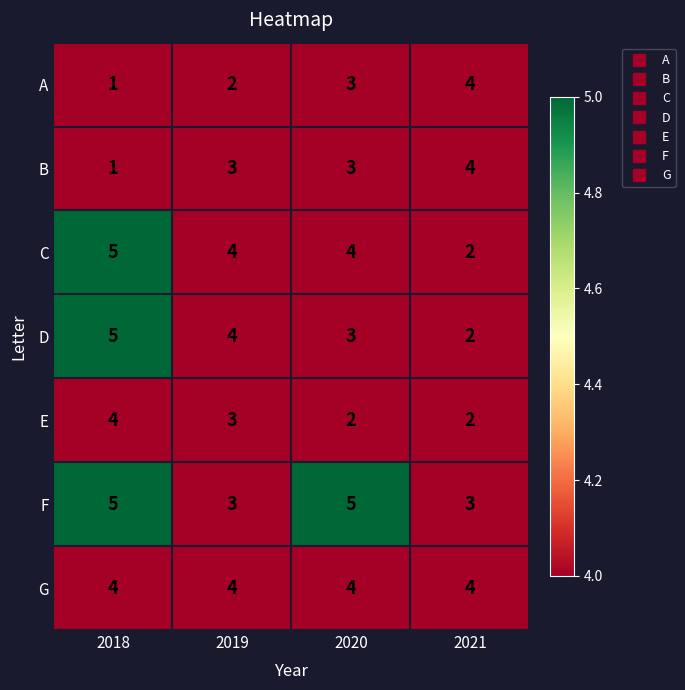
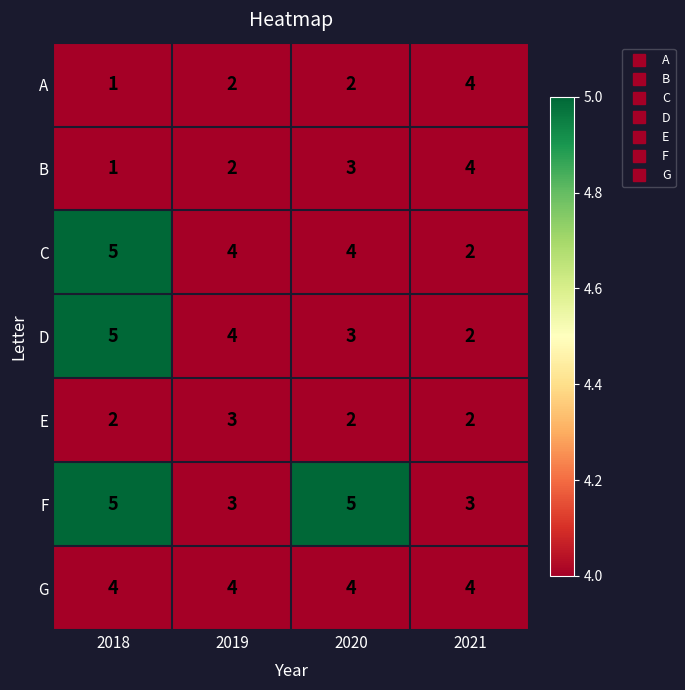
  {
    "A": {
      "2018": 1,
      "2019": 2,
-     "2020": 3,
+     "2020": 2,
      "2021": 4
    },
    "B": {
      "2018": 1,
-     "2019": 3,
+     "2019": 2,
      "2020": 3,
      "2021": 4
    },
    "C": {
      "2018": 5,
      "2019": 4,
      "2020": 4,
      "2021": 2
    },
    "D": {
      "2018": 5,
      "2019": 4,
      "2020": 3,
      "2021": 2
    },
    "E": {
-     "2018": 4,
+     "2018": 2,
      "2019": 3,
      "2020": 2,
      "2021": 2
    },
    "F": {
      "2018": 5,
      "2019": 3,
      "2020": 5,
      "2021": 3
    },
    "G": {
      "2018": 4,
      "2019": 4,
      "2020": 4,
      "2021": 4
    }
  }
